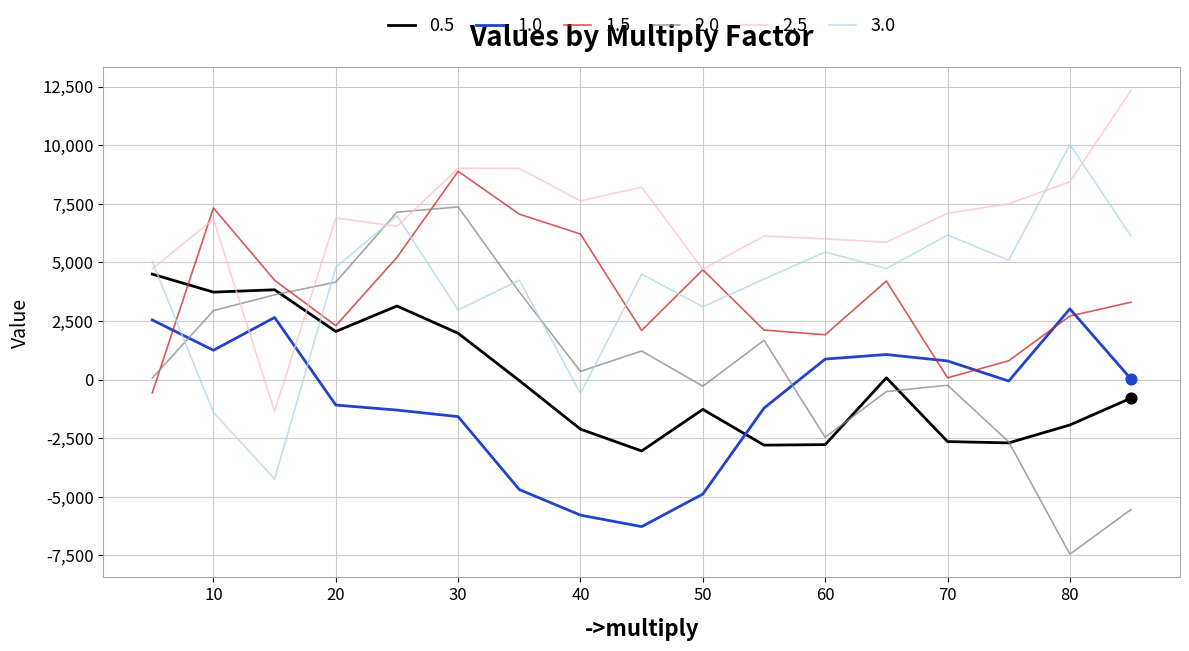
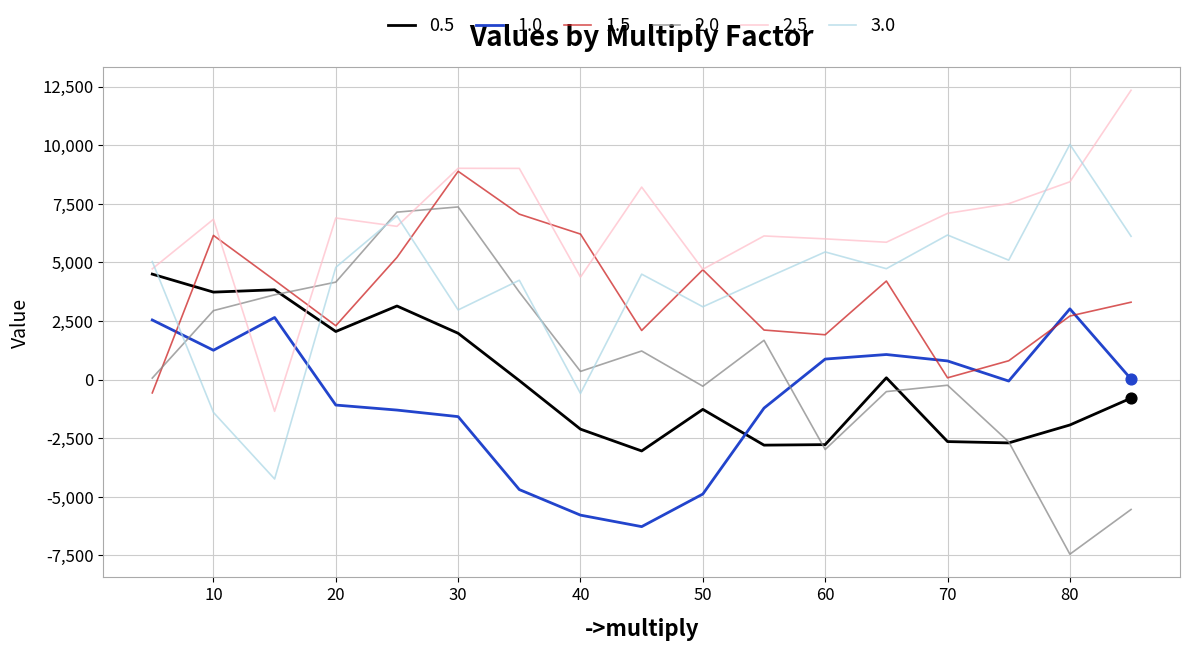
  {
    "1.5": {
-     "10": "7,300",
+     "10": "6,200",
      "20": "2,300",
      "30": "8,900",
      "40": "6,200",
      "60": "1,900",
      "70": "100",
      "80": "2,700"
    },
    "2.0": {
      "10": "2,900",
      "20": "4,200",
      "30": "7,400",
      "40": "300",
      "50": "-300",
-     "60": "-2,500",
+     "60": "-3,000",
      "70": "-200",
      "80": "-7,500"
    },
    "2.5": {
      "10": "6,800",
      "20": "6,900",
      "30": "9,000",
-     "40": "7,600",
+     "40": "4,400",
      "60": "6,000",
      "70": "7,100",
      "80": "8,400"
    },
    "3.0": {
      "10": "-1,400",
      "20": "4,800",
      "30": "3,000",
      "40": "-600",
      "50": "3,100",
      "60": "5,400",
      "70": "6,200",
      "80": "10,000"
    }
  }
